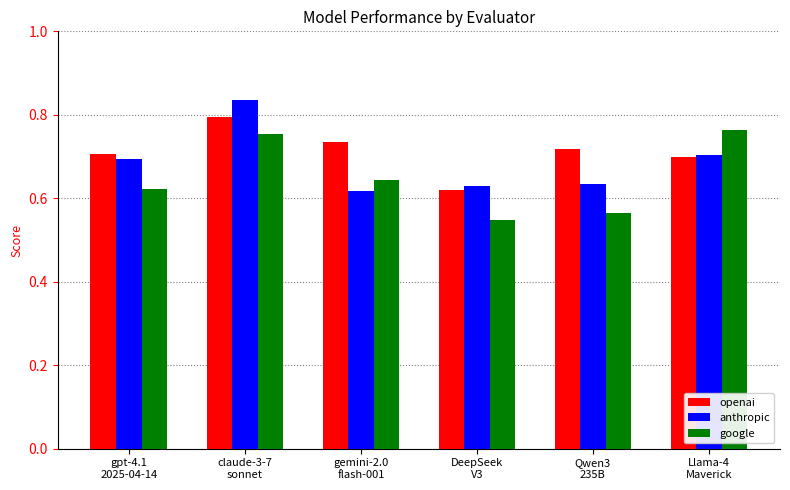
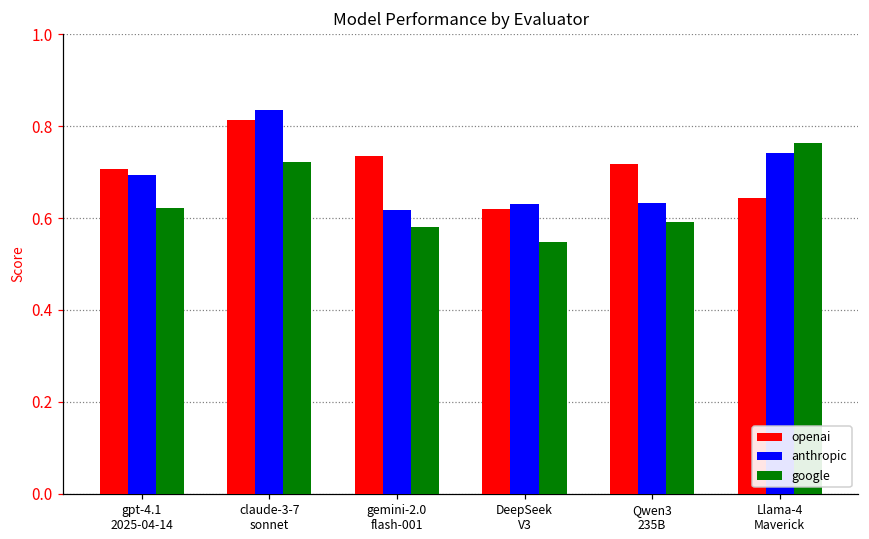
  {
    "openai": {
      "gpt-4.1 2025-04-14": 0.71,
-     "claude-3-7 sonnet": 0.79,
+     "claude-3-7 sonnet": 0.81,
      "gemini-2.0 flash-001": 0.74,
      "DeepSeek V3": 0.62,
      "Qwen3 235B": 0.72,
-     "Llama-4 Maverick": 0.70
+     "Llama-4 Maverick": 0.64
    },
    "anthropic": {
      "gpt-4.1 2025-04-14": 0.69,
      "claude-3-7 sonnet": 0.84,
      "gemini-2.0 flash-001": 0.62,
      "DeepSeek V3": 0.63,
      "Qwen3 235B": 0.63,
-     "Llama-4 Maverick": 0.70
+     "Llama-4 Maverick": 0.74
    },
    "google": {
      "gpt-4.1 2025-04-14": 0.62,
-     "claude-3-7 sonnet": 0.75,
-     "gemini-2.0 flash-001": 0.64,
+     "claude-3-7 sonnet": 0.72,
+     "gemini-2.0 flash-001": 0.58,
      "DeepSeek V3": 0.55,
-     "Qwen3 235B": 0.56,
+     "Qwen3 235B": 0.59,
      "Llama-4 Maverick": 0.76
    }
  }
